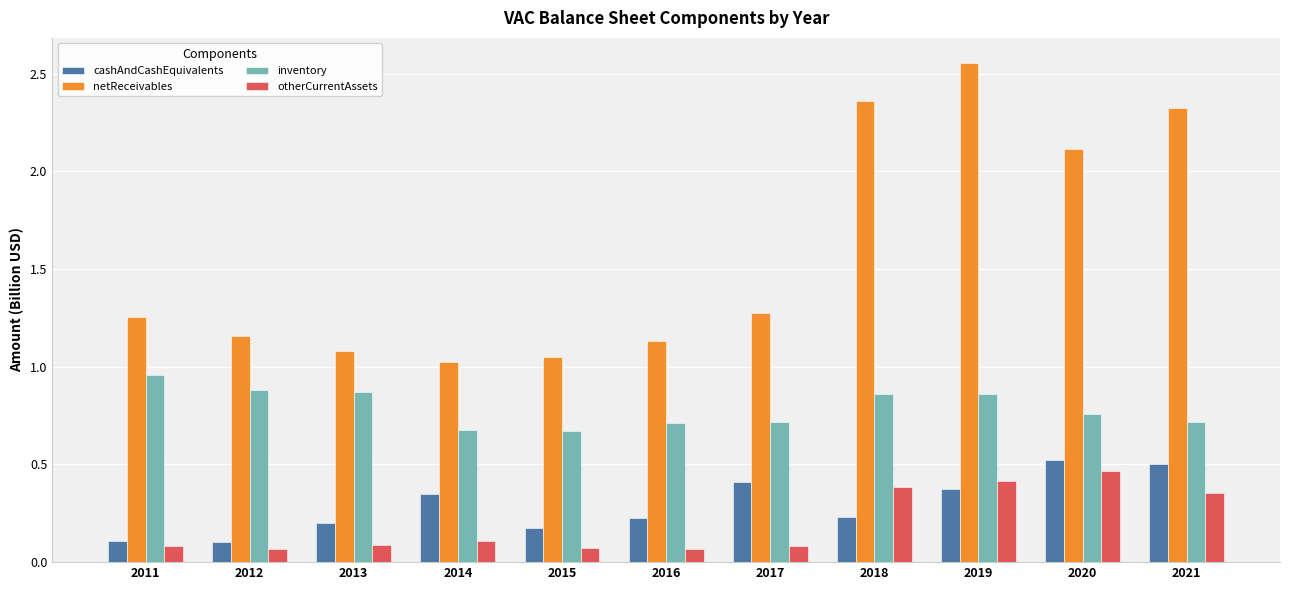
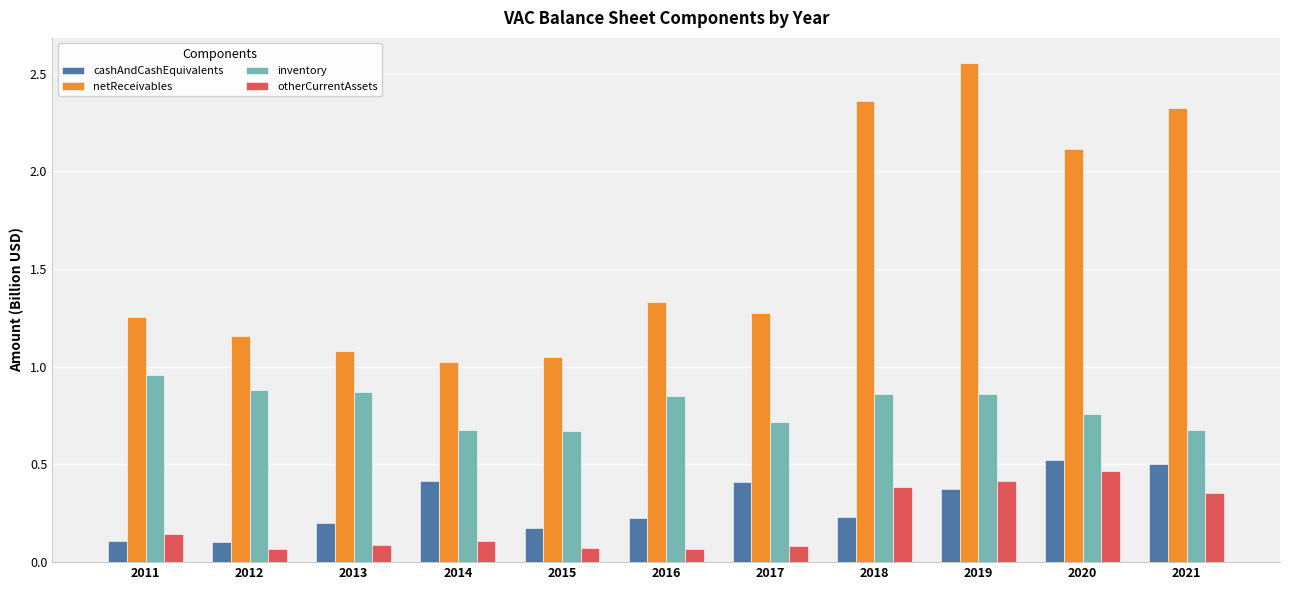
  {
    "cashAndCashEquivalents": {
      "2011": 0.11,
      "2012": 0.10,
      "2013": 0.20,
-     "2014": 0.35,
+     "2014": 0.41,
      "2015": 0.18,
      "2016": 0.23,
      "2017": 0.41,
      "2018": 0.23,
      "2019": 0.37,
      "2020": 0.52,
      "2021": 0.50
    },
    "netReceivables": {
      "2011": 1.25,
      "2012": 1.16,
      "2013": 1.08,
      "2014": 1.03,
      "2015": 1.05,
-     "2016": 1.13,
+     "2016": 1.33,
      "2017": 1.27,
      "2018": 2.36,
      "2019": 2.56,
      "2020": 2.12,
      "2021": 2.32
    },
    "inventory": {
      "2011": 0.96,
      "2012": 0.88,
      "2013": 0.87,
      "2014": 0.68,
      "2015": 0.67,
-     "2016": 0.71,
+     "2016": 0.85,
      "2017": 0.72,
      "2018": 0.86,
      "2019": 0.86,
      "2020": 0.76,
-     "2021": 0.72
+     "2021": 0.68
    },
    "otherCurrentAssets": {
-     "2011": 0.08,
+     "2011": 0.14,
      "2012": 0.07,
      "2013": 0.09,
      "2014": 0.11,
      "2015": 0.07,
      "2016": 0.07,
      "2017": 0.08,
      "2018": 0.38,
      "2019": 0.41,
      "2020": 0.47,
      "2021": 0.35
    }
  }
